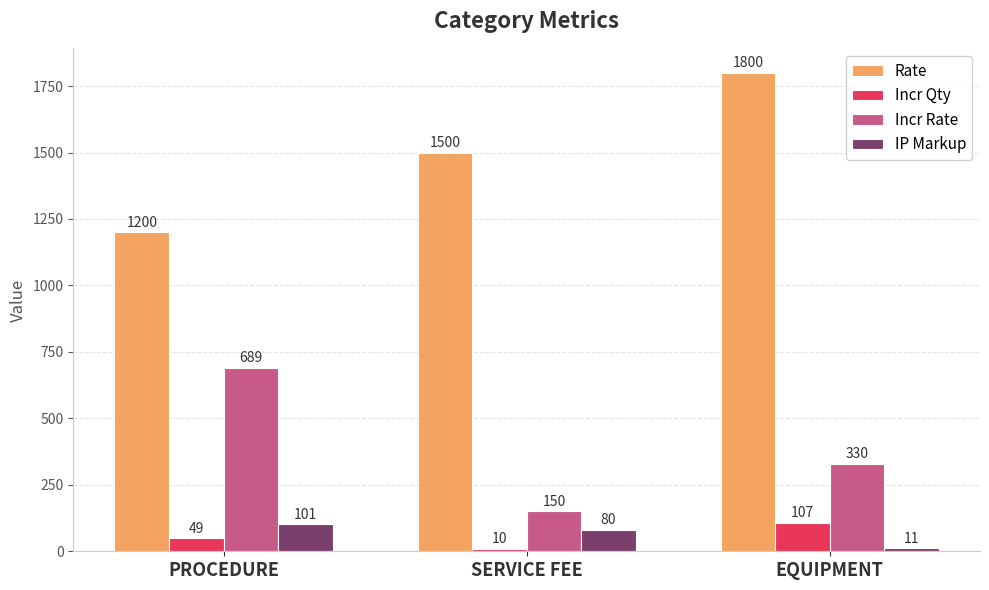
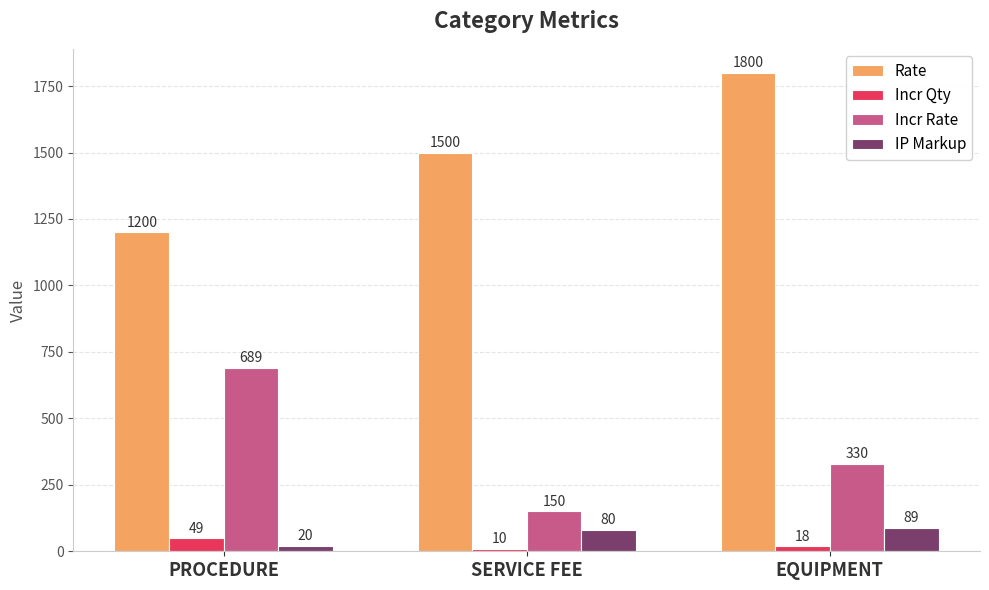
  {
    "Rate": {
      "PROCEDURE": 1200,
      "SERVICE FEE": 1500,
      "EQUIPMENT": 1800
    },
    "Incr Qty": {
      "PROCEDURE": 49,
      "SERVICE FEE": 10,
-     "EQUIPMENT": 107
+     "EQUIPMENT": 18
    },
    "Incr Rate": {
      "PROCEDURE": 689,
      "SERVICE FEE": 150,
      "EQUIPMENT": 330
    },
    "IP Markup": {
-     "PROCEDURE": 101,
+     "PROCEDURE": 20,
      "SERVICE FEE": 80,
-     "EQUIPMENT": 11
+     "EQUIPMENT": 89
    }
  }
